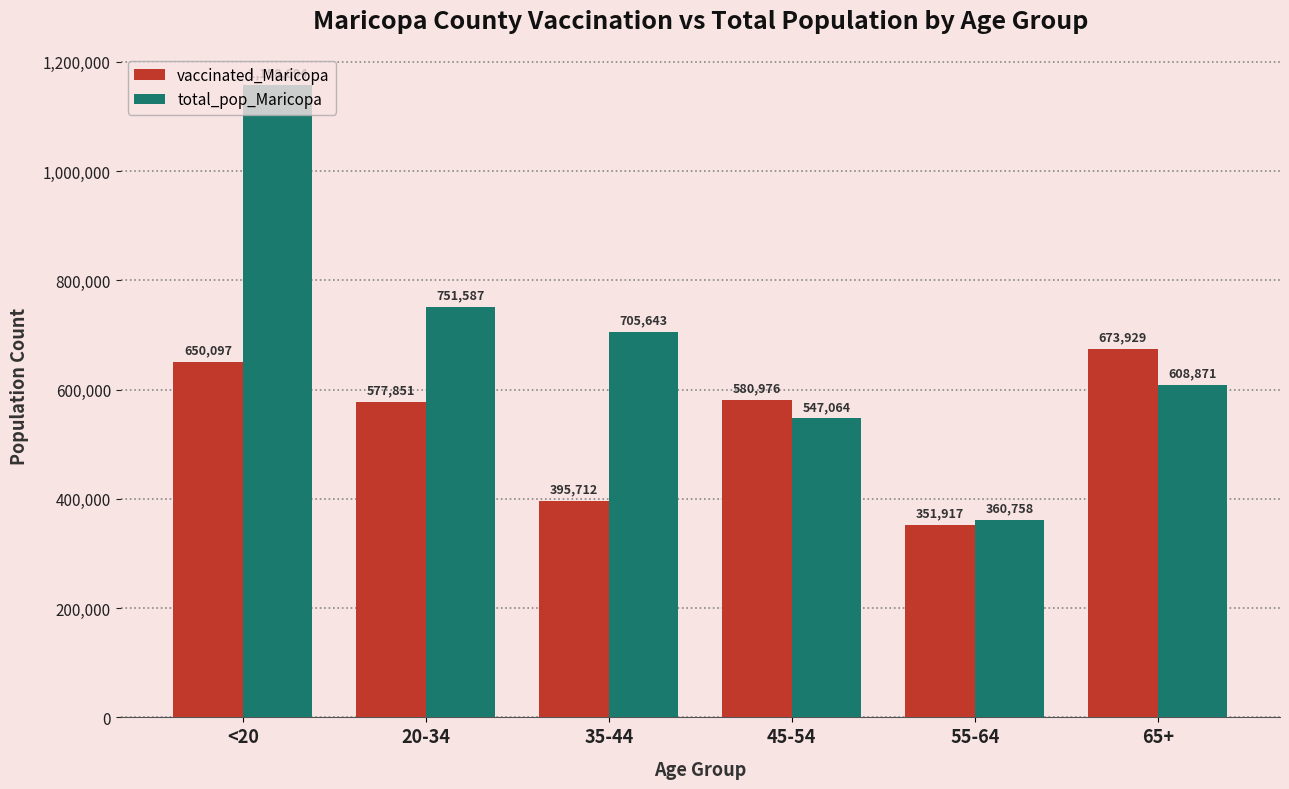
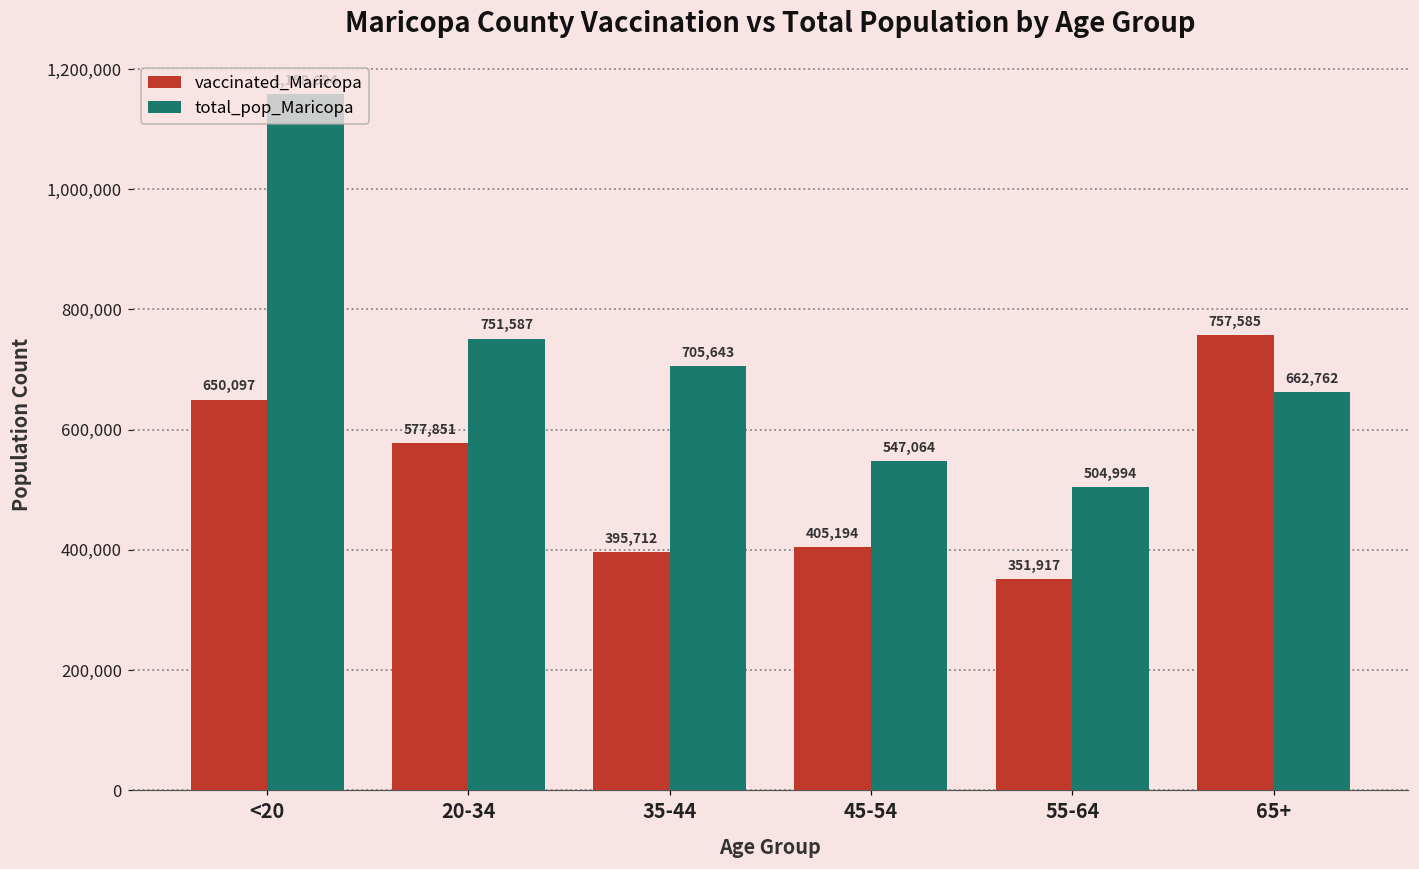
  {
    "vaccinated_Maricopa": {
      "<20": "650,097",
      "20-34": "577,851",
      "35-44": "395,712",
-     "45-54": "580,976",
+     "45-54": "405,194",
      "55-64": "351,917",
-     "65+": "673,929"
+     "65+": "757,585"
    },
    "total_pop_Maricopa": {
      "20-34": "751,587",
      "35-44": "705,643",
      "45-54": "547,064",
-     "55-64": "360,758",
-     "65+": "608,871"
+     "55-64": "504,994",
+     "65+": "662,762"
    }
  }
